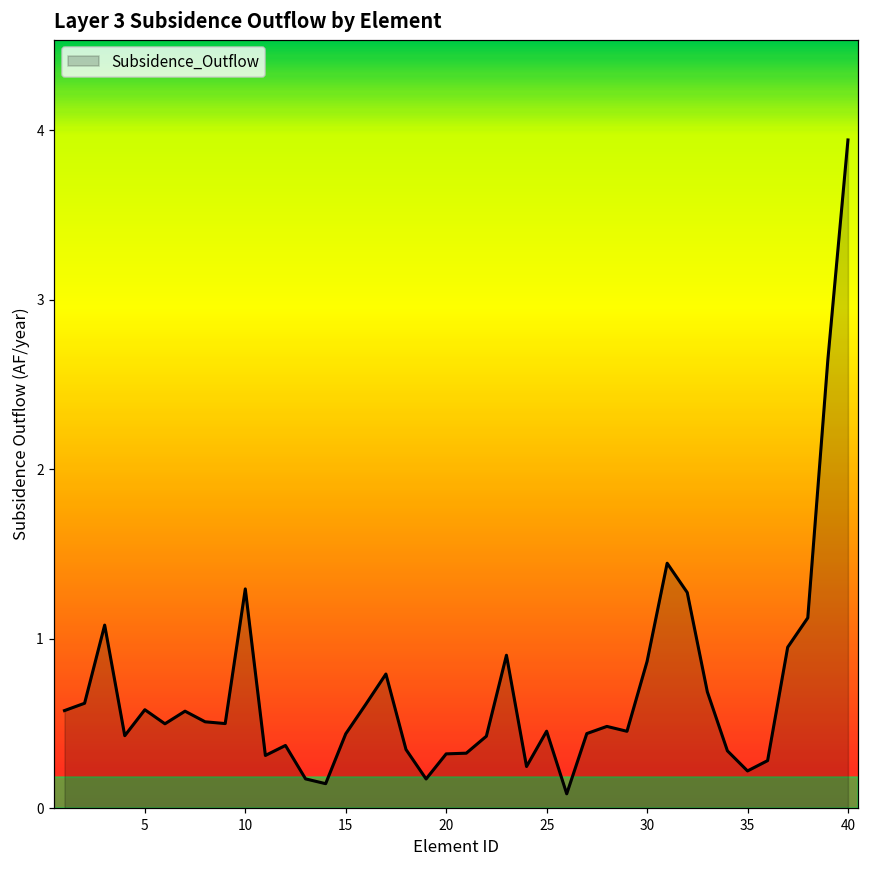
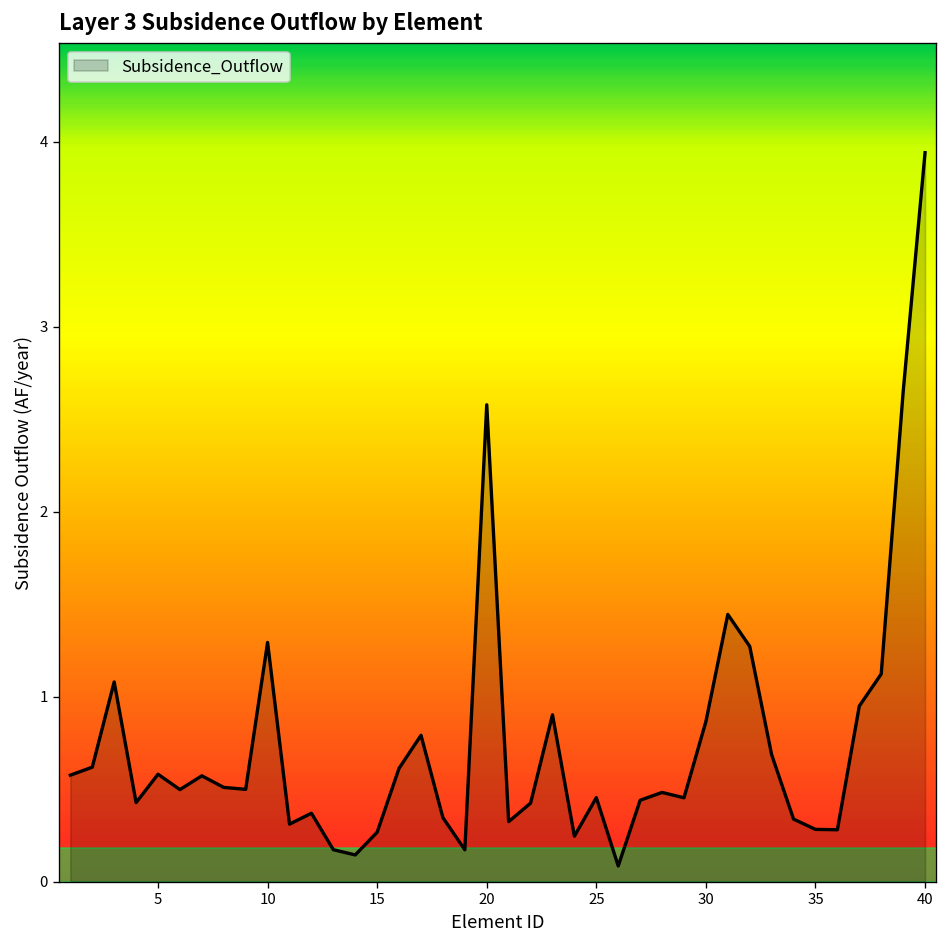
  {
    "5": 0.58,
    "10": 1.29,
-   "15": 0.44,
-   "20": 0.32,
+   "15": 0.27,
+   "20": 2.58,
    "25": 0.45,
    "30": 0.87,
-   "35": 0.22,
+   "35": 0.28,
    "40": 3.94
  }
